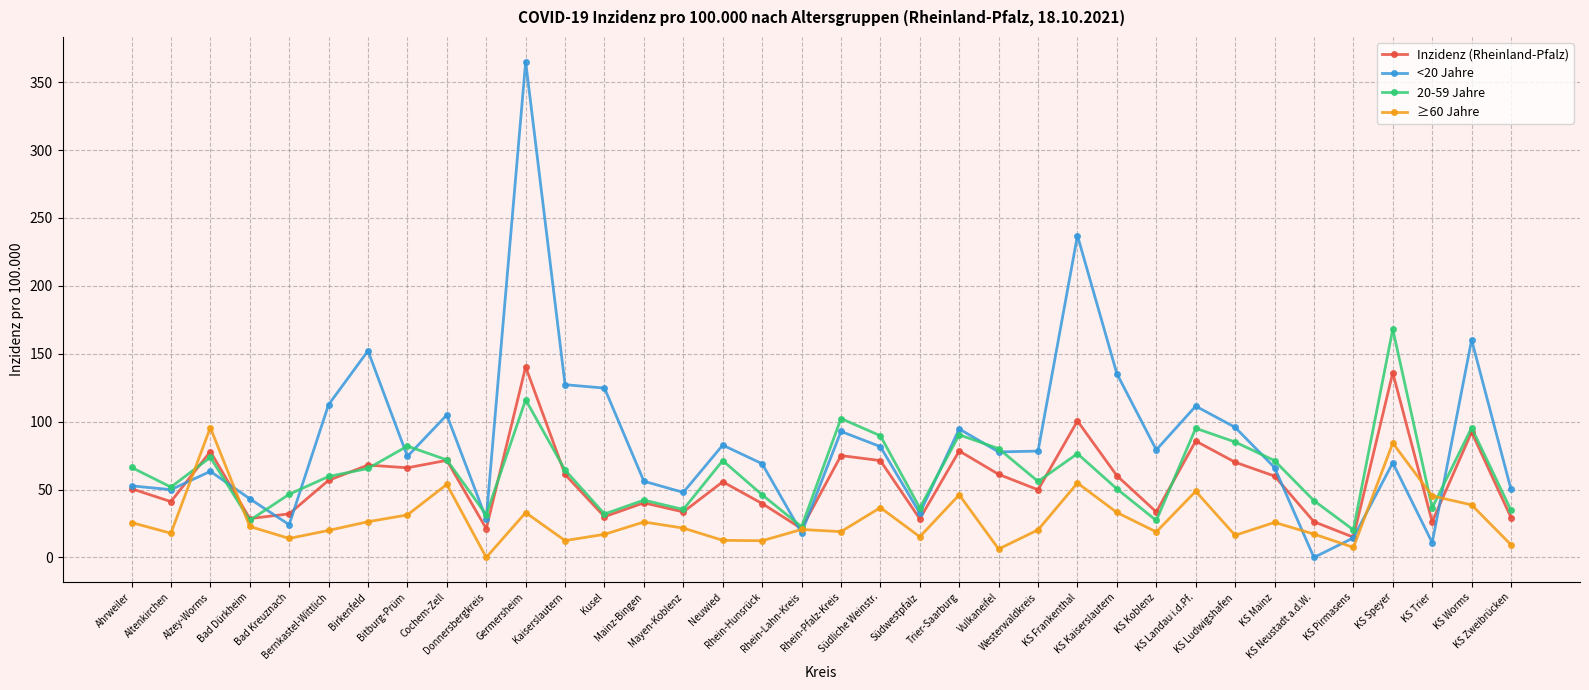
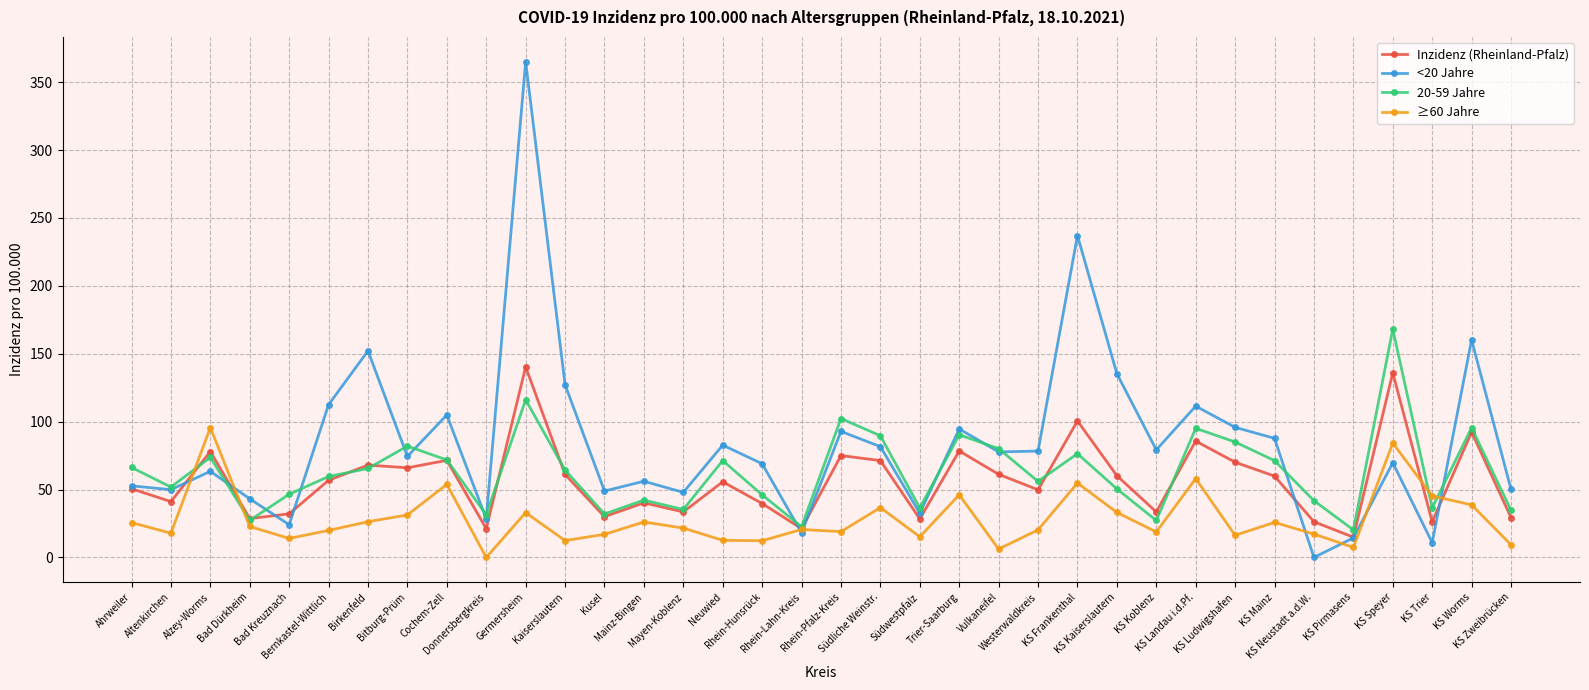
  {
    "Inzidenz (Rheinland-Pfalz)": {
      "Ahrweiler": 51,
      "Altenkirchen": 41,
      "Alzey-Worms": 78,
      "Bad Kreuznach": 32,
      "Bernkastel-Wittlich": 57,
      "Birkenfeld": 68,
      "Bitburg-Prüm": 66,
      "Donnersbergkreis": 21,
      "Germersheim": 140,
      "Kaiserslautern": 61,
      "Kusel": 30,
      "Mainz-Bingen": 40,
      "Neuwied": 56,
      "Rhein-Hunsrück": 40,
      "Rhein-Pfalz-Kreis": 75,
      "Südliche Weinstr.": 71,
      "Südwestpfalz": 28,
      "Trier-Saarburg": 78,
      "Vulkaneifel": 61,
      "Westerwaldkreis": 50,
      "KS Frankenthal": 101,
      "KS Kaiserslautern": 60,
      "KS Koblenz": 34,
      "KS Landau i.d.Pf.": 86,
      "KS Ludwigshafen": 70,
      "KS Mainz": 60,
      "KS Neustadt a.d.W.": 26,
      "KS Speyer": 136,
      "KS Trier": 26,
      "KS Worms": 92,
      "KS Zweibrücken": 29
    },
    "<20 Jahre": {
      "Ahrweiler": 53,
      "Altenkirchen": 50,
      "Alzey-Worms": 63,
      "Bad Dürkheim": 43,
      "Bad Kreuznach": 24,
      "Bernkastel-Wittlich": 113,
      "Birkenfeld": 152,
      "Bitburg-Prüm": 74,
      "Cochem-Zell": 105,
      "Donnersbergkreis": 28,
      "Germersheim": 365,
      "Kaiserslautern": 127,
-     "Kusel": 125,
+     "Kusel": 49,
      "Mainz-Bingen": 56,
      "Mayen-Koblenz": 48,
      "Neuwied": 83,
      "Rhein-Hunsrück": 69,
      "Rhein-Lahn-Kreis": 18,
      "Rhein-Pfalz-Kreis": 93,
      "Südliche Weinstr.": 82,
      "Südwestpfalz": 33,
      "Trier-Saarburg": 95,
      "Vulkaneifel": 78,
      "Westerwaldkreis": 78,
      "KS Frankenthal": 237,
      "KS Kaiserslautern": 135,
      "KS Koblenz": 79,
      "KS Landau i.d.Pf.": 111,
      "KS Ludwigshafen": 96,
-     "KS Mainz": 66,
+     "KS Mainz": 88,
      "KS Neustadt a.d.W.": 0,
      "KS Speyer": 70,
      "KS Trier": 11,
      "KS Worms": 160,
      "KS Zweibrücken": 50
    },
    "20-59 Jahre": {
      "Ahrweiler": 66,
      "Altenkirchen": 52,
      "Alzey-Worms": 74,
      "Bad Kreuznach": 47,
      "Bernkastel-Wittlich": 60,
      "Birkenfeld": 66,
      "Bitburg-Prüm": 82,
      "Donnersbergkreis": 31,
      "Germersheim": 116,
      "Kaiserslautern": 64,
      "Kusel": 32,
      "Mainz-Bingen": 42,
      "Neuwied": 71,
      "Rhein-Hunsrück": 46,
      "Rhein-Pfalz-Kreis": 102,
      "Südliche Weinstr.": 90,
      "Südwestpfalz": 36,
      "Trier-Saarburg": 90,
      "Vulkaneifel": 80,
      "Westerwaldkreis": 56,
      "KS Frankenthal": 76,
      "KS Kaiserslautern": 51,
      "KS Koblenz": 27,
      "KS Landau i.d.Pf.": 95,
      "KS Ludwigshafen": 85,
      "KS Mainz": 71,
      "KS Neustadt a.d.W.": 42,
      "KS Pirmasens": 20,
      "KS Speyer": 168,
      "KS Trier": 37,
      "KS Worms": 96,
      "KS Zweibrücken": 35
    },
    "≥60 Jahre": {
      "Ahrweiler": 26,
      "Altenkirchen": 18,
      "Alzey-Worms": 96,
      "Bad Dürkheim": 23,
      "Bad Kreuznach": 14,
      "Bernkastel-Wittlich": 20,
      "Birkenfeld": 26,
      "Bitburg-Prüm": 31,
      "Cochem-Zell": 54,
      "Donnersbergkreis": 0,
      "Germersheim": 33,
      "Kaiserslautern": 12,
      "Kusel": 17,
      "Mainz-Bingen": 26,
      "Mayen-Koblenz": 22,
      "Neuwied": 13,
      "Rhein-Hunsrück": 12,
      "Rhein-Pfalz-Kreis": 19,
      "Südliche Weinstr.": 37,
      "Südwestpfalz": 15,
      "Trier-Saarburg": 46,
      "Vulkaneifel": 6,
      "Westerwaldkreis": 20,
      "KS Frankenthal": 55,
      "KS Kaiserslautern": 33,
      "KS Koblenz": 19,
-     "KS Landau i.d.Pf.": 49,
+     "KS Landau i.d.Pf.": 58,
      "KS Ludwigshafen": 16,
      "KS Mainz": 26,
      "KS Neustadt a.d.W.": 17,
      "KS Pirmasens": 7,
      "KS Speyer": 84,
      "KS Trier": 45,
      "KS Worms": 39,
      "KS Zweibrücken": 9
    }
  }
